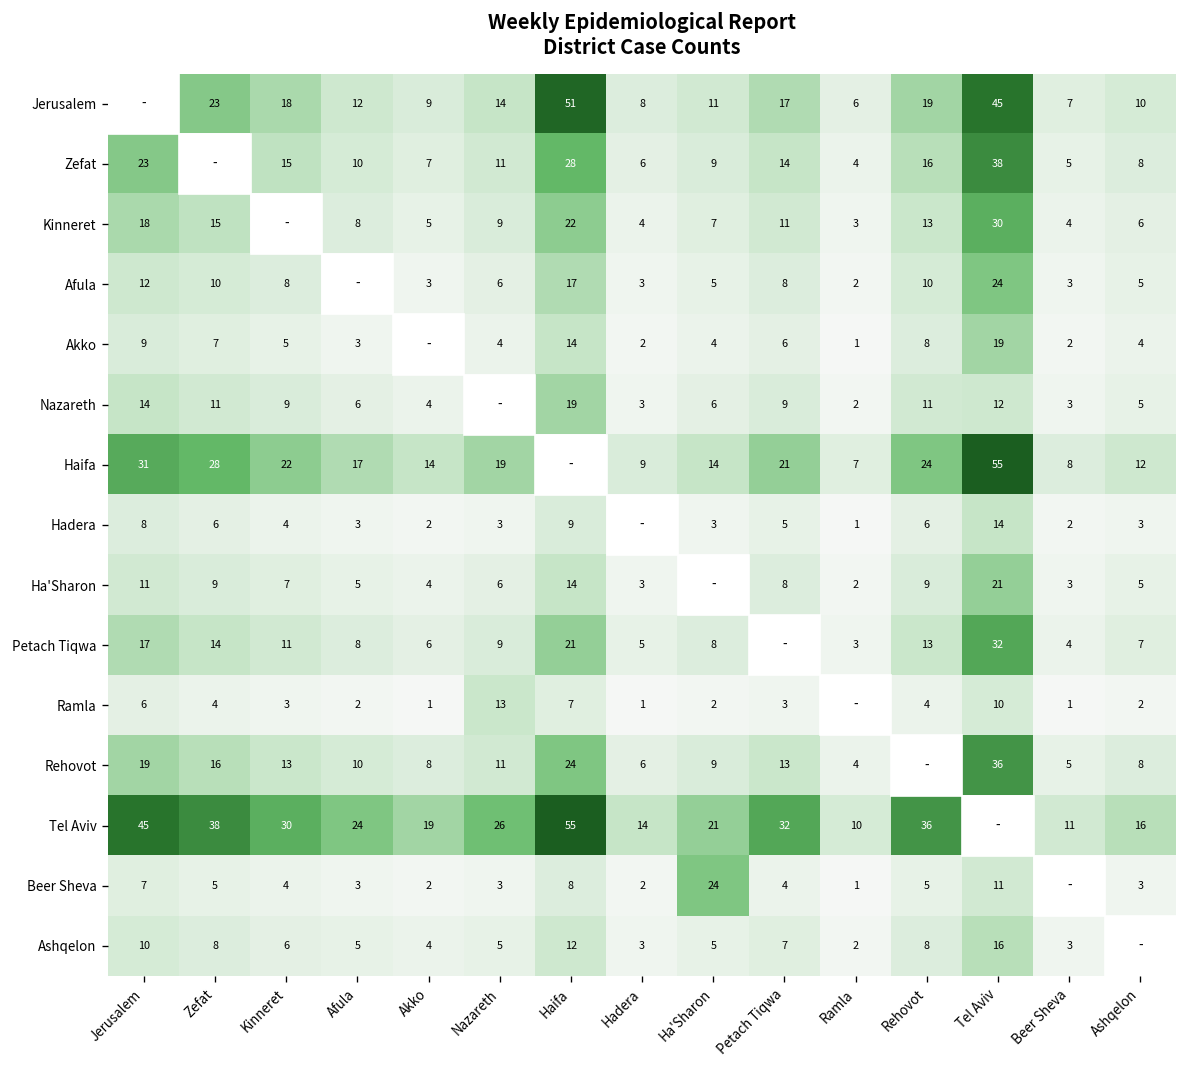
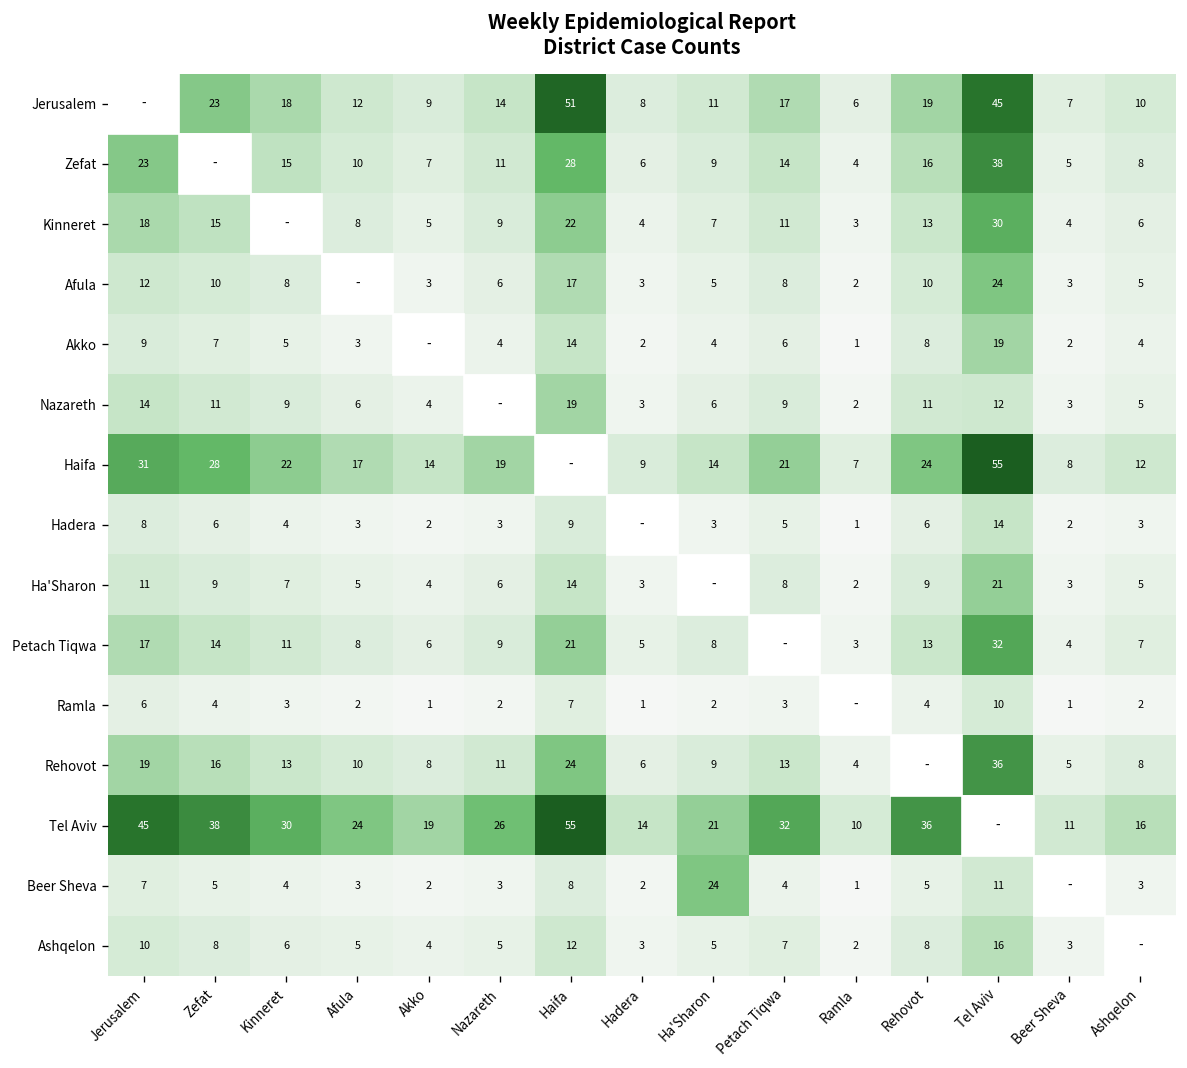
  {
    "Ramla": {
      "Jerusalem": 6,
      "Zefat": 4,
      "Kinneret": 3,
      "Afula": 2,
      "Akko": 1,
-     "Nazareth": 13,
+     "Nazareth": 2,
      "Haifa": 7,
      "Hadera": 1,
      "Ha'Sharon": 2,
      "Petach Tiqwa": 3,
      "Rehovot": 4,
      "Tel Aviv": 10,
      "Beer Sheva": 1,
      "Ashqelon": 2
    }
  }
